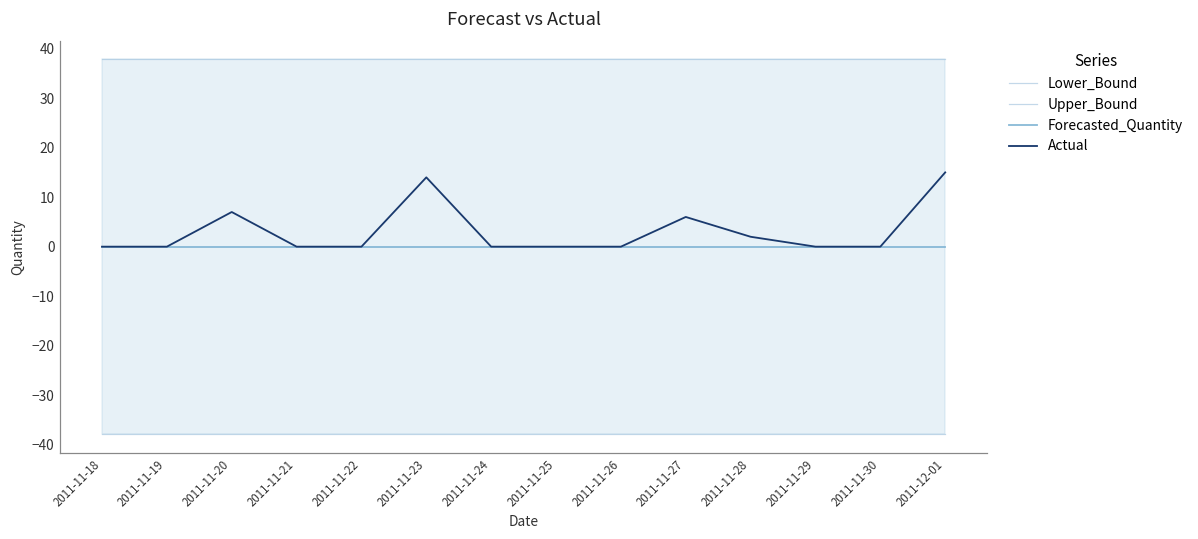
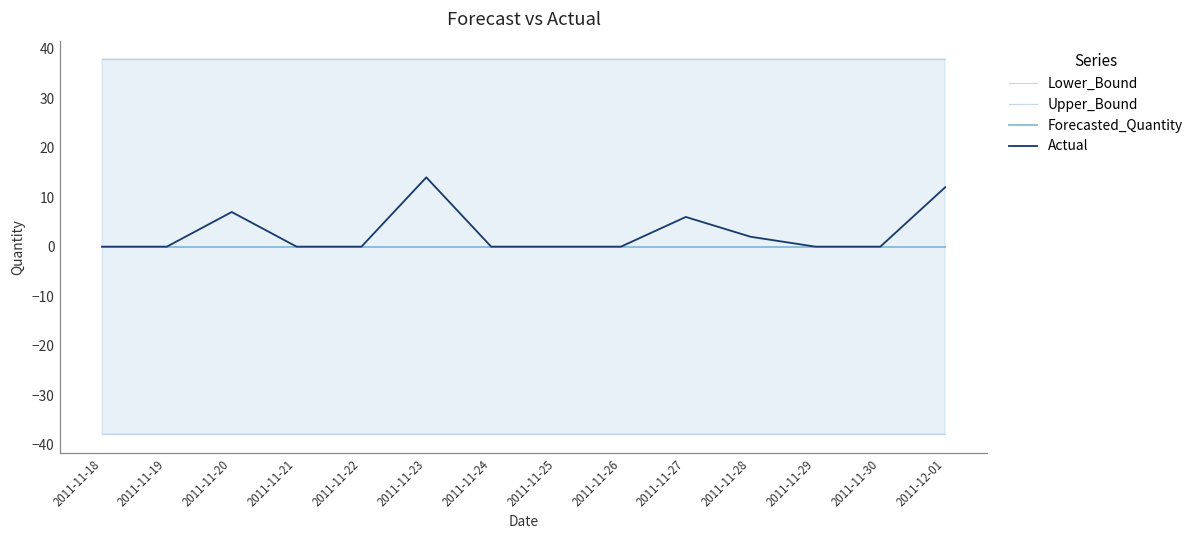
  {
    "Actual": {
      "2011-11-20": 7,
      "2011-11-23": 14,
      "2011-11-27": 6,
      "2011-11-28": 2,
-     "2011-12-01": 15
+     "2011-12-01": 12
    }
  }
